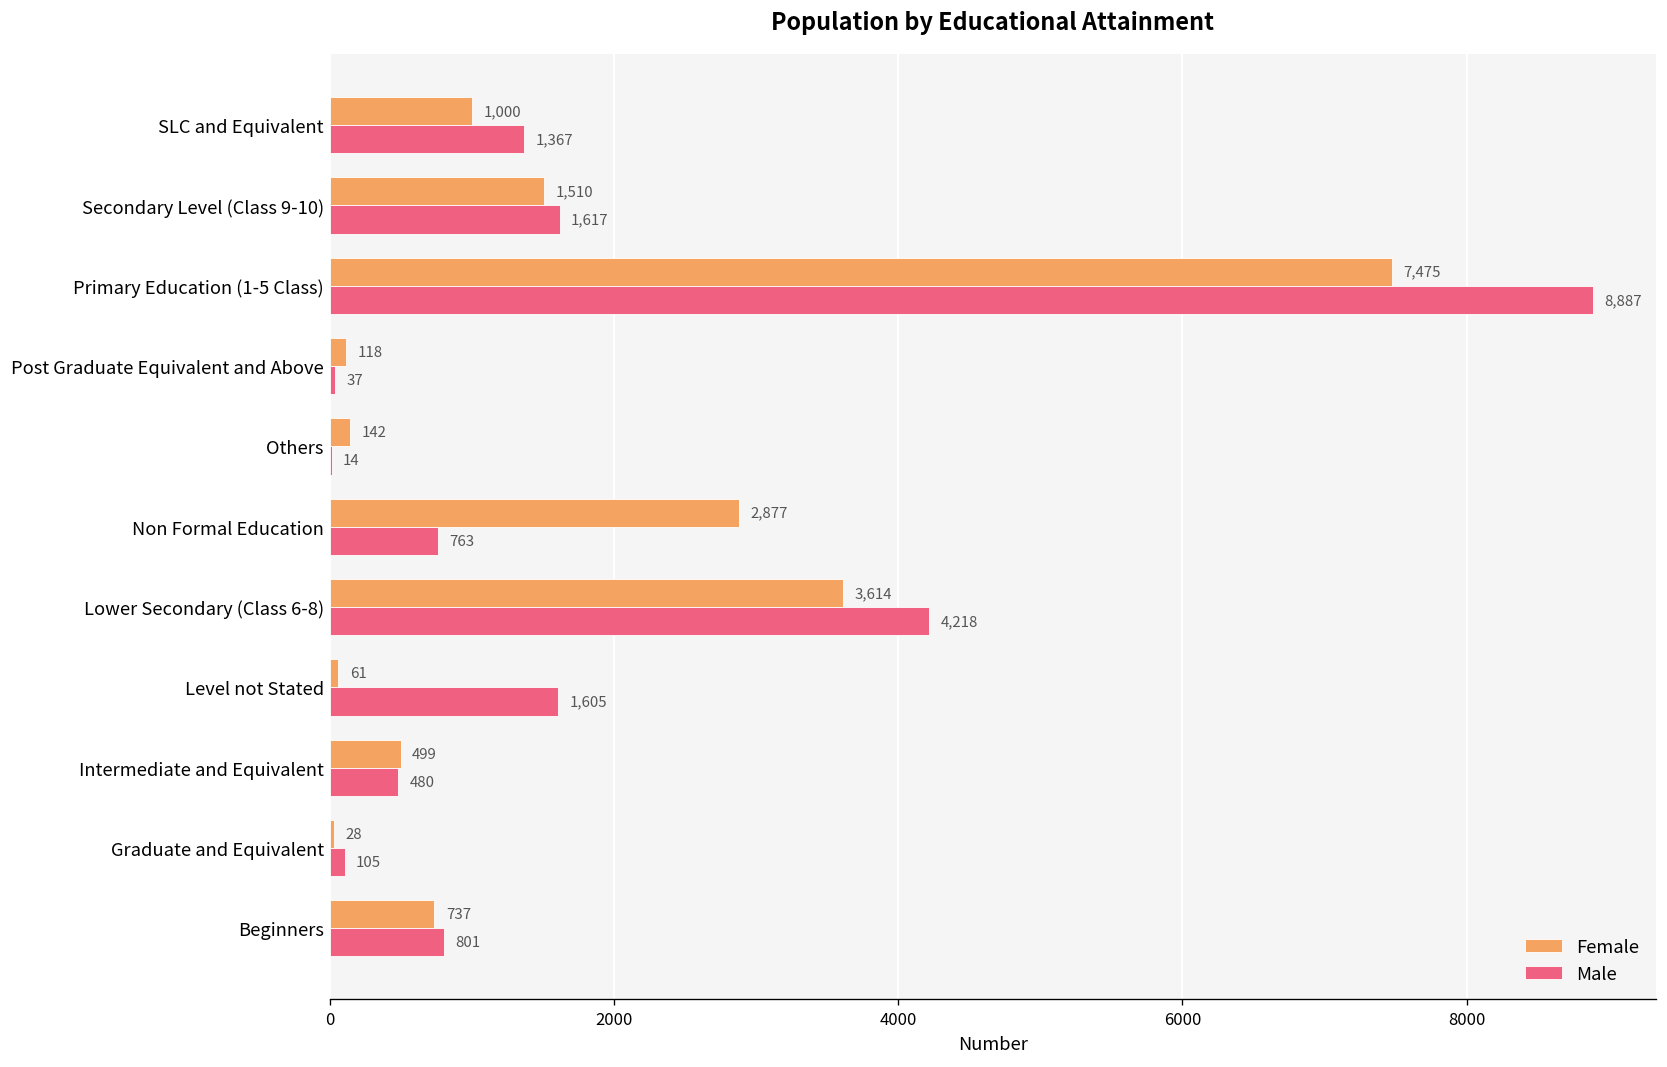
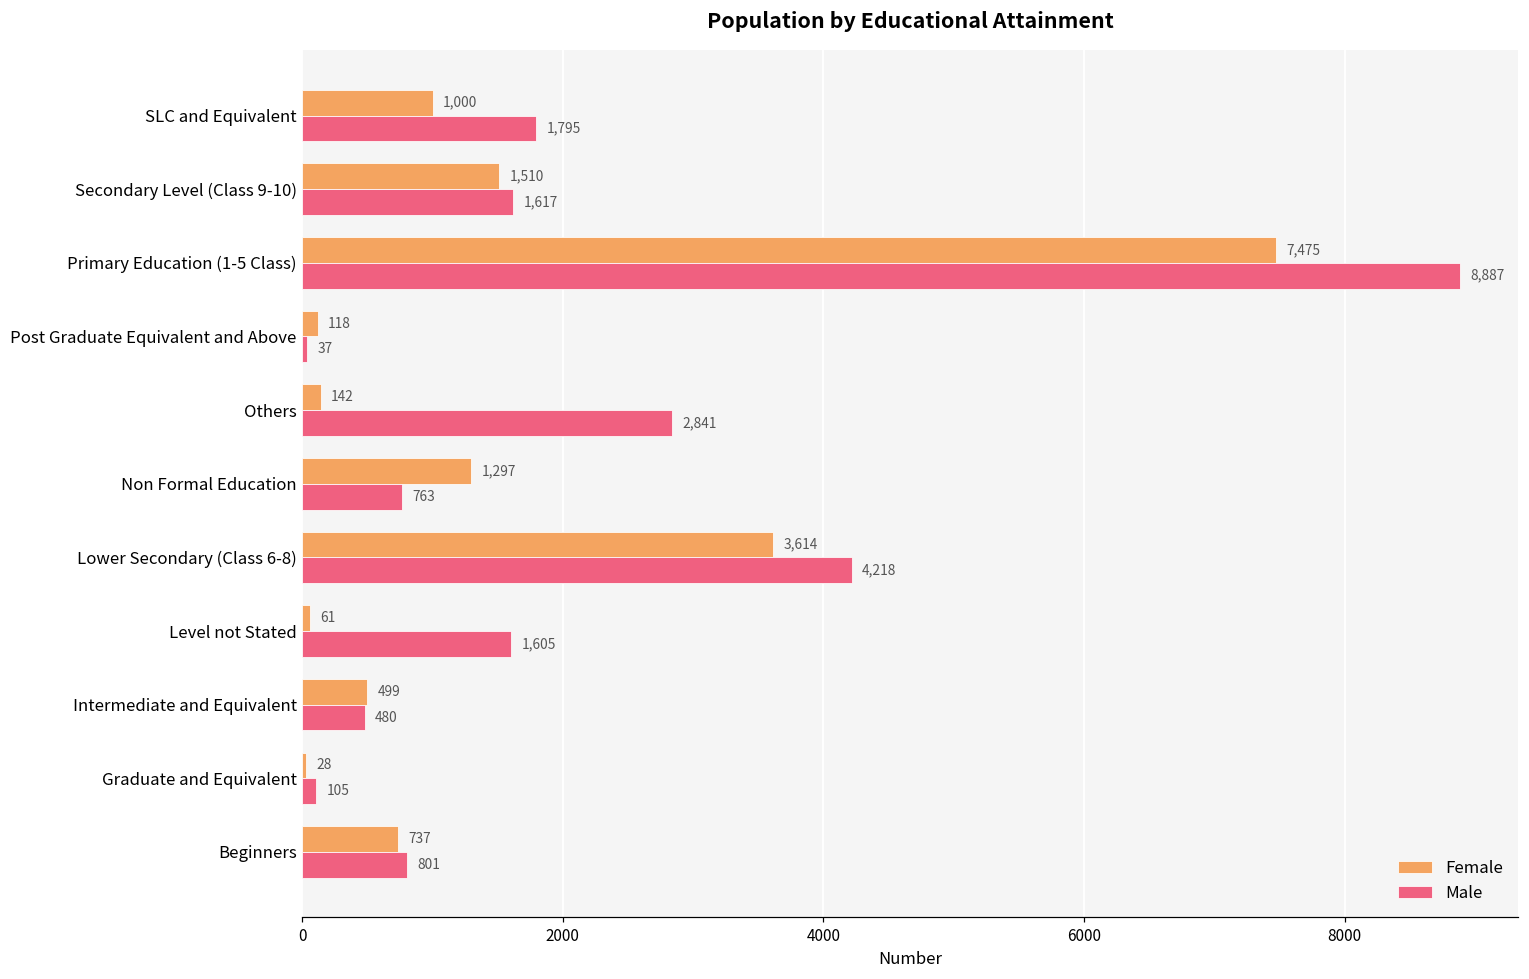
  {
    "Female": {
      "SLC and Equivalent": "1,000",
      "Secondary Level (Class 9-10)": "1,510",
      "Primary Education (1-5 Class)": "7,475",
      "Post Graduate Equivalent and Above": "118",
      "Others": "142",
-     "Non Formal Education": "2,877",
+     "Non Formal Education": "1,297",
      "Lower Secondary (Class 6-8)": "3,614",
      "Level not Stated": "61",
      "Intermediate and Equivalent": "499",
      "Graduate and Equivalent": "28",
      "Beginners": "737"
    },
    "Male": {
-     "SLC and Equivalent": "1,367",
+     "SLC and Equivalent": "1,795",
      "Secondary Level (Class 9-10)": "1,617",
      "Primary Education (1-5 Class)": "8,887",
      "Post Graduate Equivalent and Above": "37",
-     "Others": "14",
+     "Others": "2,841",
      "Non Formal Education": "763",
      "Lower Secondary (Class 6-8)": "4,218",
      "Level not Stated": "1,605",
      "Intermediate and Equivalent": "480",
      "Graduate and Equivalent": "105",
      "Beginners": "801"
    }
  }
